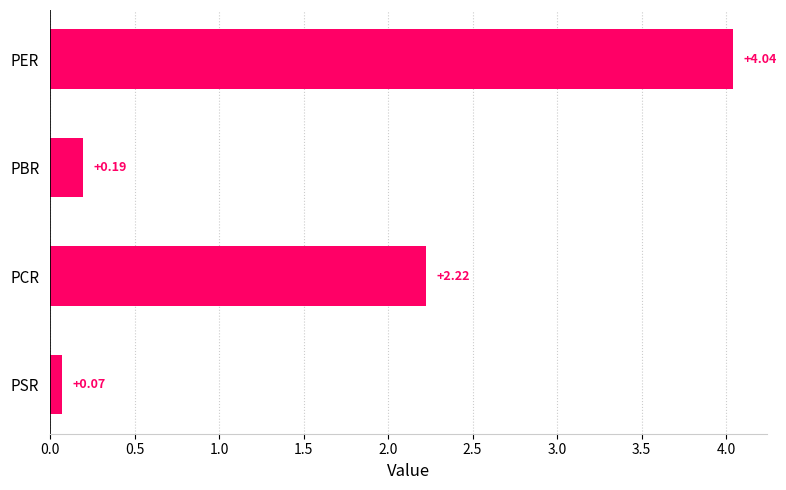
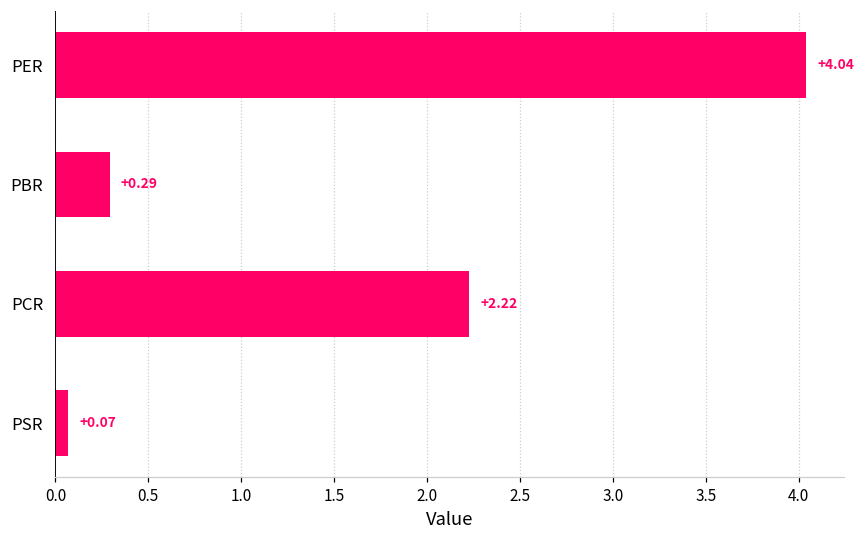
  {
    "PER": "+4.04",
-   "PBR": "+0.19",
+   "PBR": "+0.29",
    "PCR": "+2.22",
    "PSR": "+0.07"
  }
